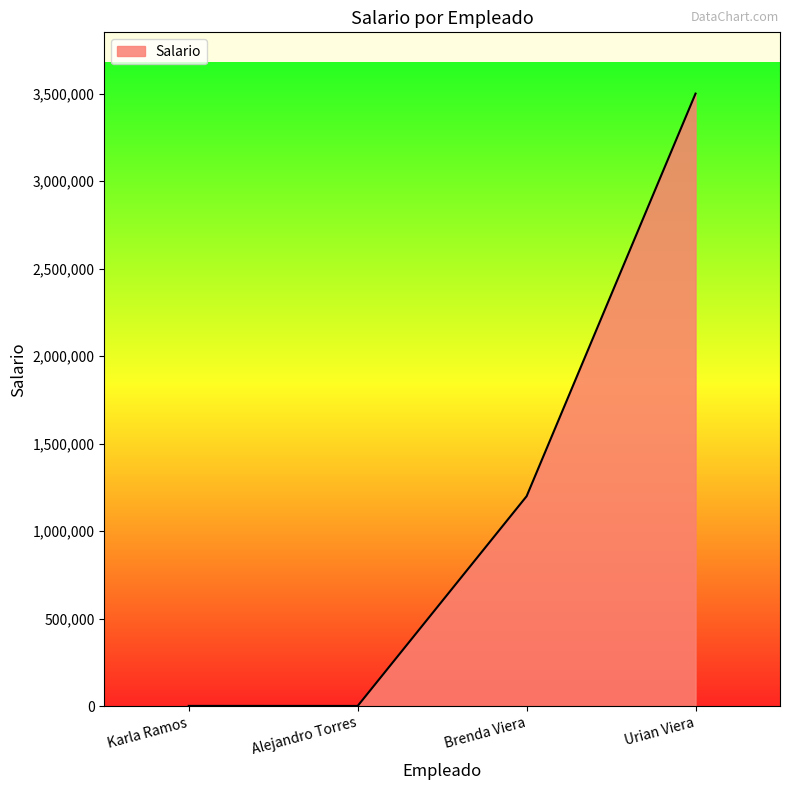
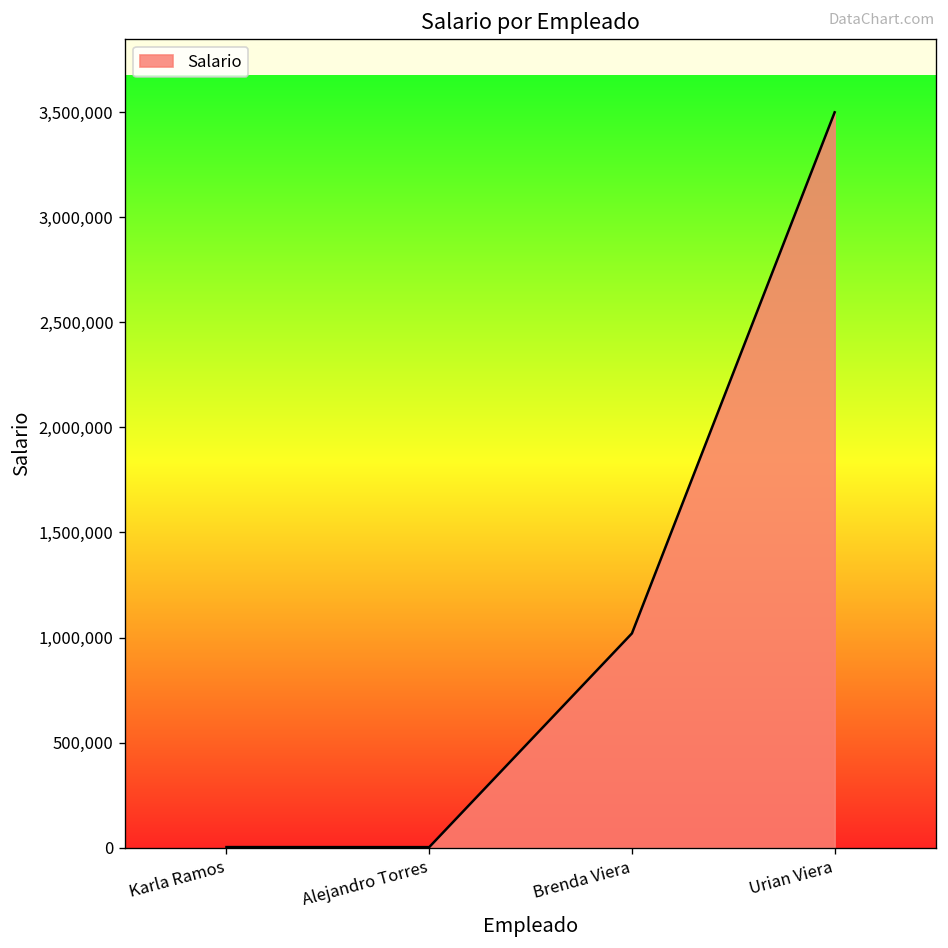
  {
    "Karla Ramos": "0",
    "Alejandro Torres": "0",
-   "Brenda Viera": "1,200,000",
+   "Brenda Viera": "1,020,000",
    "Urian Viera": "3,500,000"
  }
